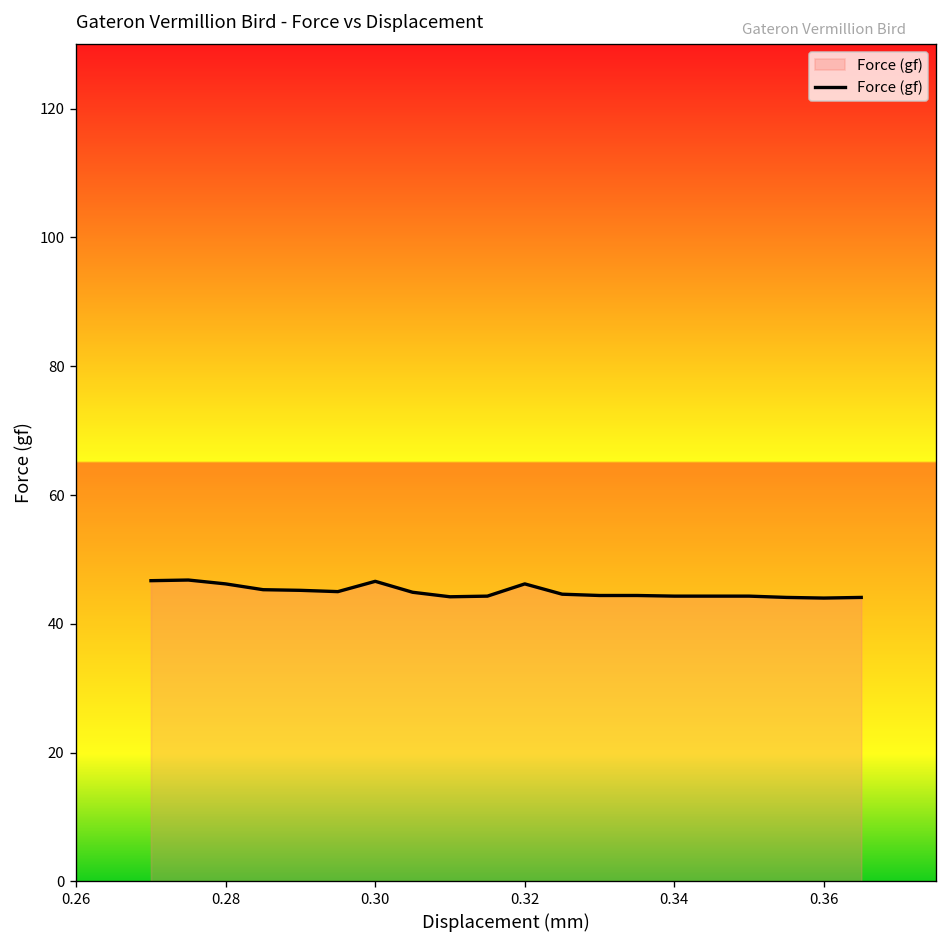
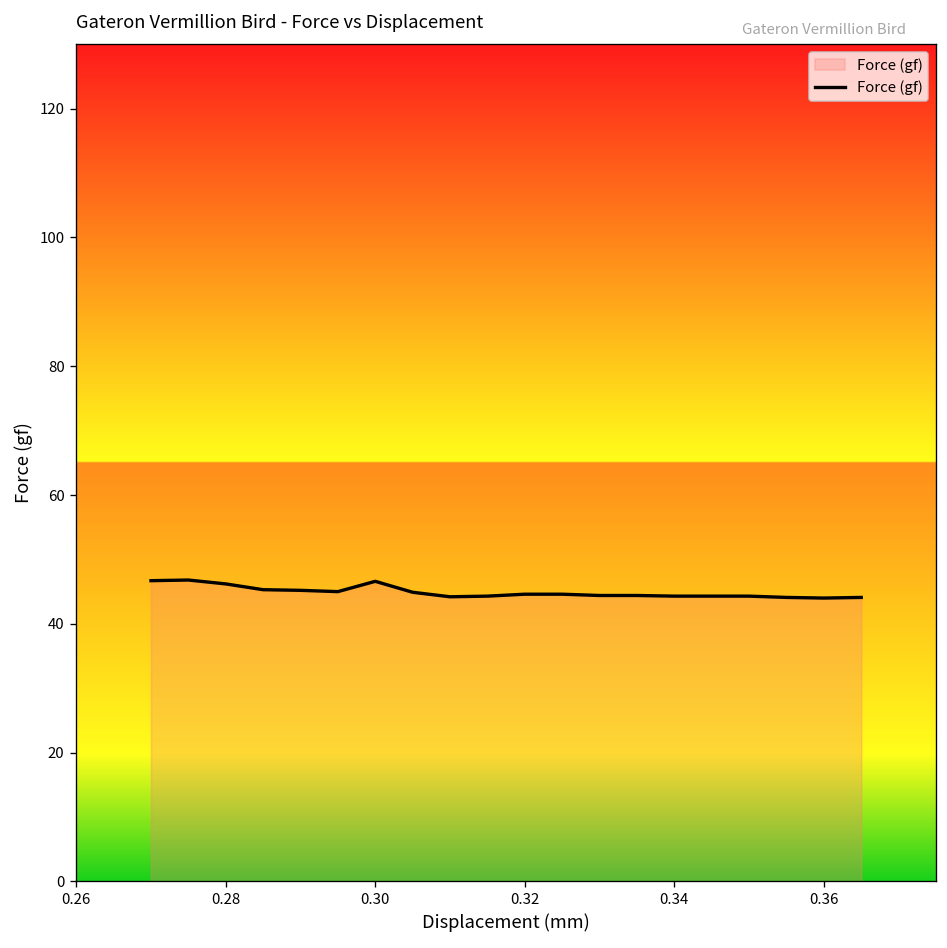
  {
    "0.28": 46,
    "0.30": 47,
-   "0.32": 46,
+   "0.32": 45,
    "0.34": 44,
    "0.36": 44
  }
